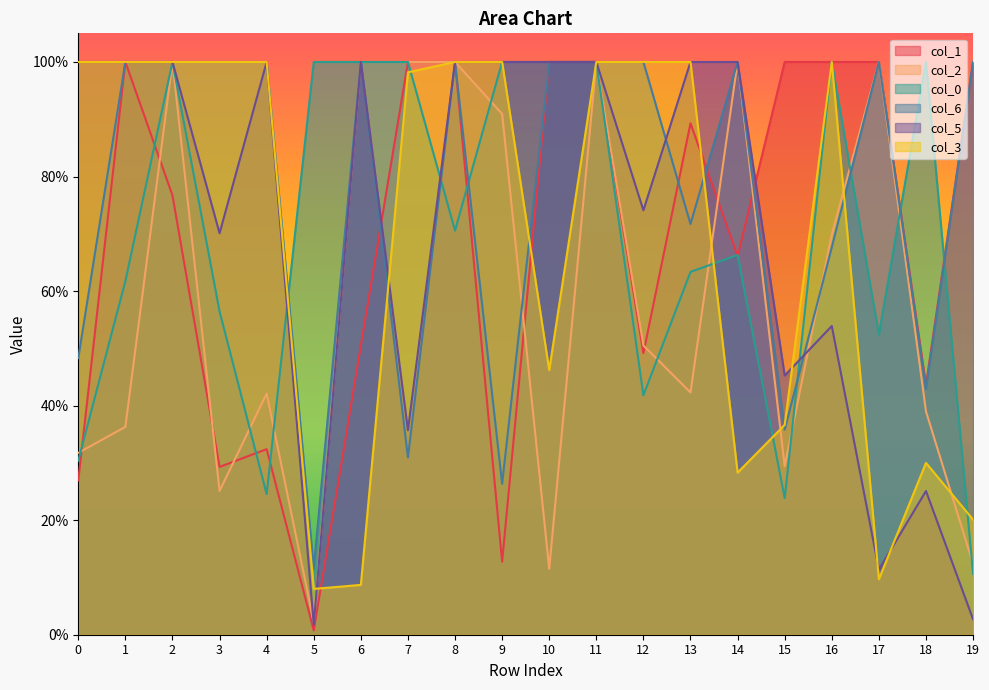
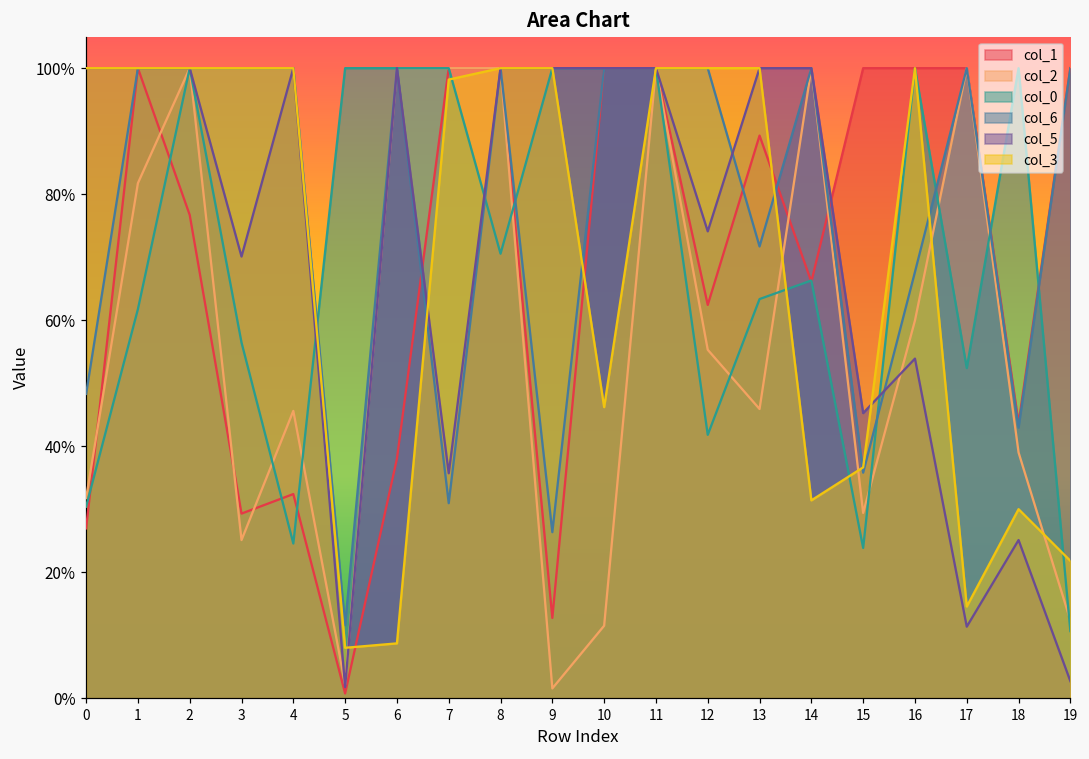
  {
    "col_1": {
      "0": "27%",
      "2": "77%",
      "3": "29%",
      "4": "32%",
      "5": "1%",
-     "6": "50%",
+     "6": "38%",
      "9": "13%",
-     "12": "49%",
+     "12": "62%",
      "13": "89%",
      "15": "100%",
      "18": "44%"
    },
    "col_2": {
      "0": "32%",
-     "1": "36%",
+     "1": "82%",
      "3": "25%",
-     "4": "42%",
+     "4": "46%",
      "5": "2%",
-     "9": "91%",
+     "9": "2%",
      "10": "12%",
-     "12": "51%",
-     "13": "42%",
+     "12": "55%",
+     "13": "46%",
      "15": "29%",
-     "16": "70%",
+     "16": "60%",
      "18": "39%",
      "19": "12%"
    },
    "col_3": {
      "5": "8%",
      "6": "9%",
      "7": "98%",
      "10": "46%",
-     "14": "28%",
+     "14": "31%",
      "15": "37%",
-     "17": "10%",
+     "17": "15%",
      "18": "30%",
-     "19": "20%"
+     "19": "22%"
    }
  }
